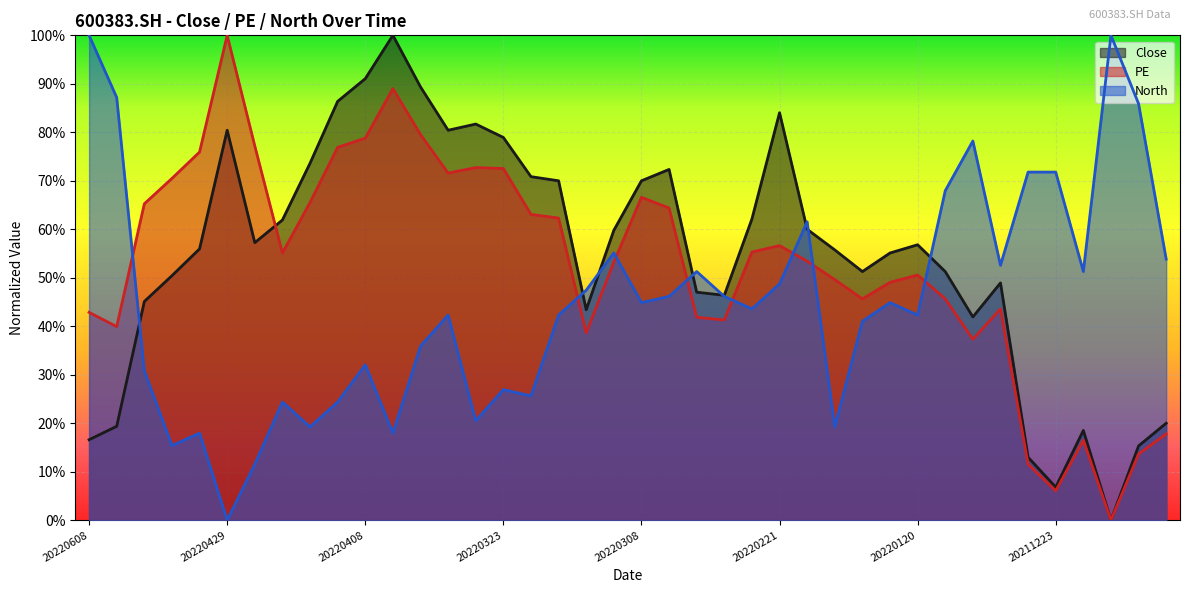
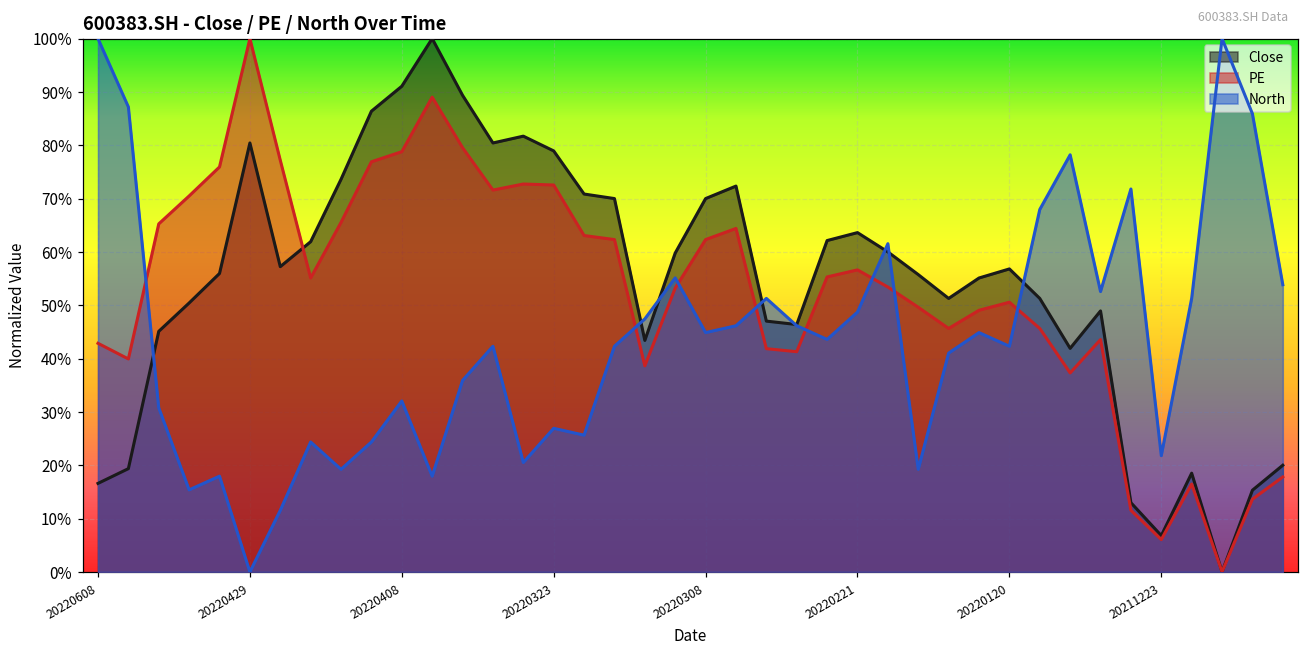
  {
    "Close": {
      "20220608": "17%",
      "20220429": "80%",
      "20220408": "91%",
      "20220323": "79%",
      "20220308": "70%",
-     "20220221": "84%",
+     "20220221": "64%",
      "20220120": "57%",
      "20211223": "7%"
    },
    "PE": {
      "20220608": "43%",
      "20220429": "100%",
      "20220408": "79%",
      "20220323": "73%",
-     "20220308": "67%",
+     "20220308": "62%",
      "20220221": "57%",
      "20220120": "51%",
      "20211223": "6%"
    },
    "North": {
      "20220608": "100%",
      "20220429": "0%",
      "20220408": "32%",
      "20220323": "27%",
      "20220308": "45%",
      "20220221": "49%",
      "20220120": "42%",
-     "20211223": "72%"
+     "20211223": "22%"
    }
  }
